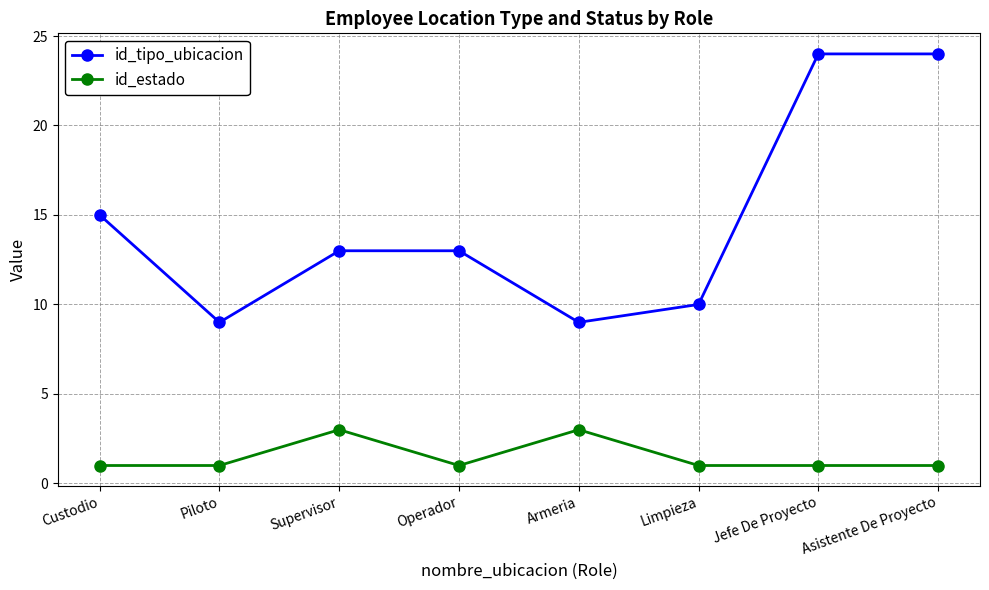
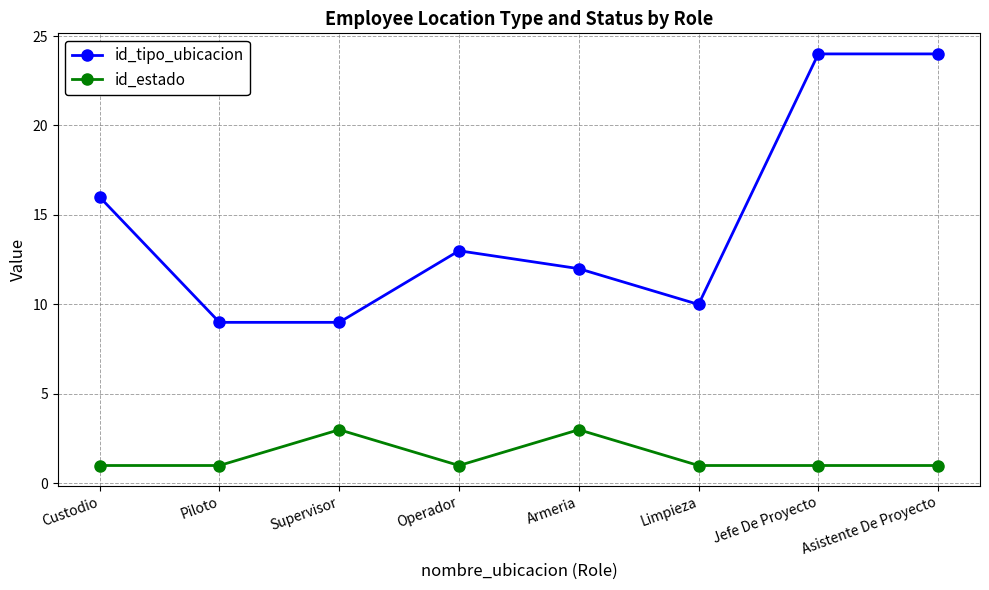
  {
    "id_tipo_ubicacion": {
-     "Custodio": 15,
+     "Custodio": 16,
      "Piloto": 9,
-     "Supervisor": 13,
+     "Supervisor": 9,
      "Operador": 13,
-     "Armeria": 9,
+     "Armeria": 12,
      "Limpieza": 10,
      "Jefe De Proyecto": 24,
      "Asistente De Proyecto": 24
    },
    "id_estado": {
      "Custodio": 1,
      "Piloto": 1,
      "Supervisor": 3,
      "Operador": 1,
      "Armeria": 3,
      "Limpieza": 1,
      "Jefe De Proyecto": 1,
      "Asistente De Proyecto": 1
    }
  }
